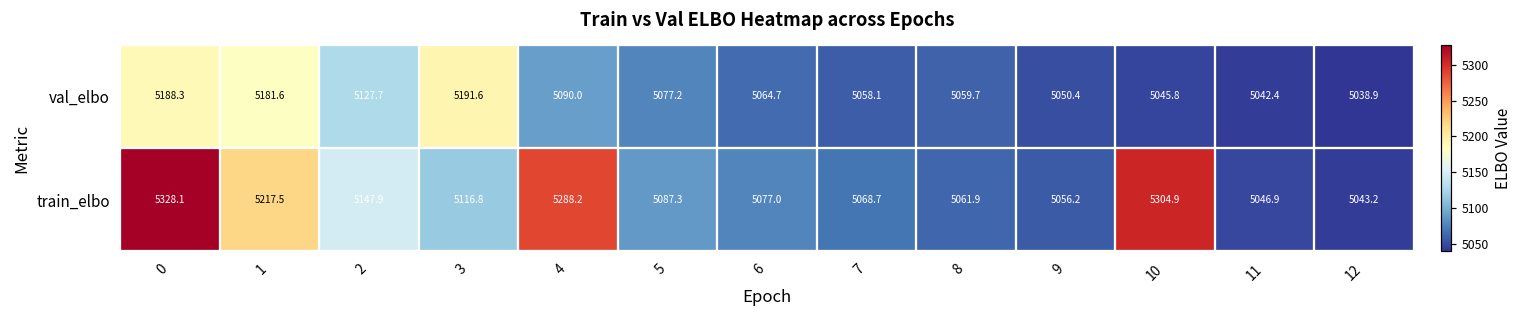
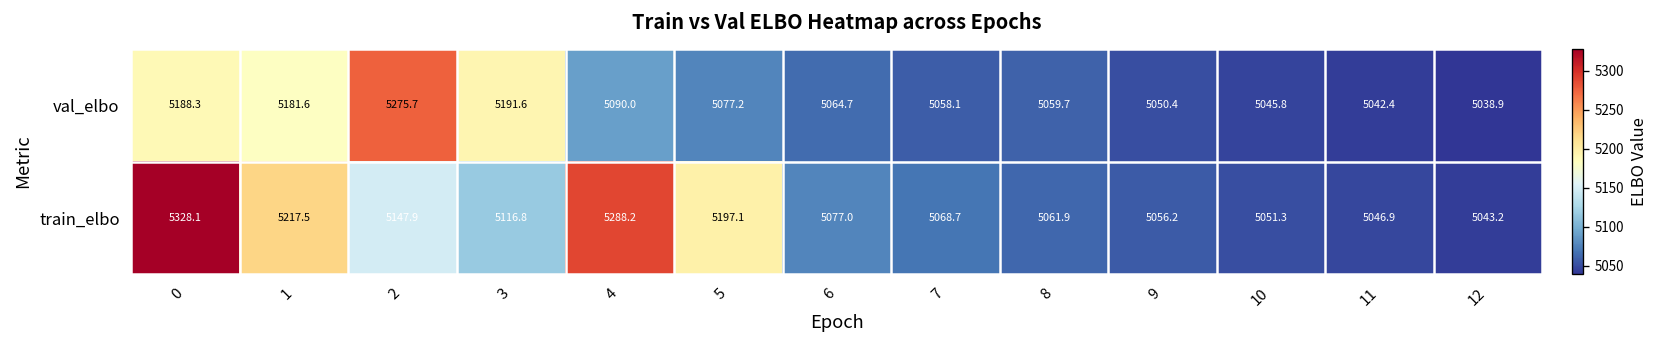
  {
    "val_elbo": {
      "0": 5188.3,
      "1": 5181.6,
-     "2": 5127.7,
+     "2": 5275.7,
      "3": 5191.6,
      "4": 5090.0,
      "5": 5077.2,
      "6": 5064.7,
      "7": 5058.1,
      "8": 5059.7,
      "9": 5050.4,
      "10": 5045.8,
      "11": 5042.4,
      "12": 5038.9
    },
    "train_elbo": {
      "0": 5328.1,
      "1": 5217.5,
      "3": 5116.8,
      "4": 5288.2,
-     "5": 5087.3,
+     "5": 5197.1,
      "6": 5077.0,
      "7": 5068.7,
      "8": 5061.9,
      "9": 5056.2,
-     "10": 5304.9,
+     "10": 5051.3,
      "11": 5046.9,
      "12": 5043.2
    }
  }
